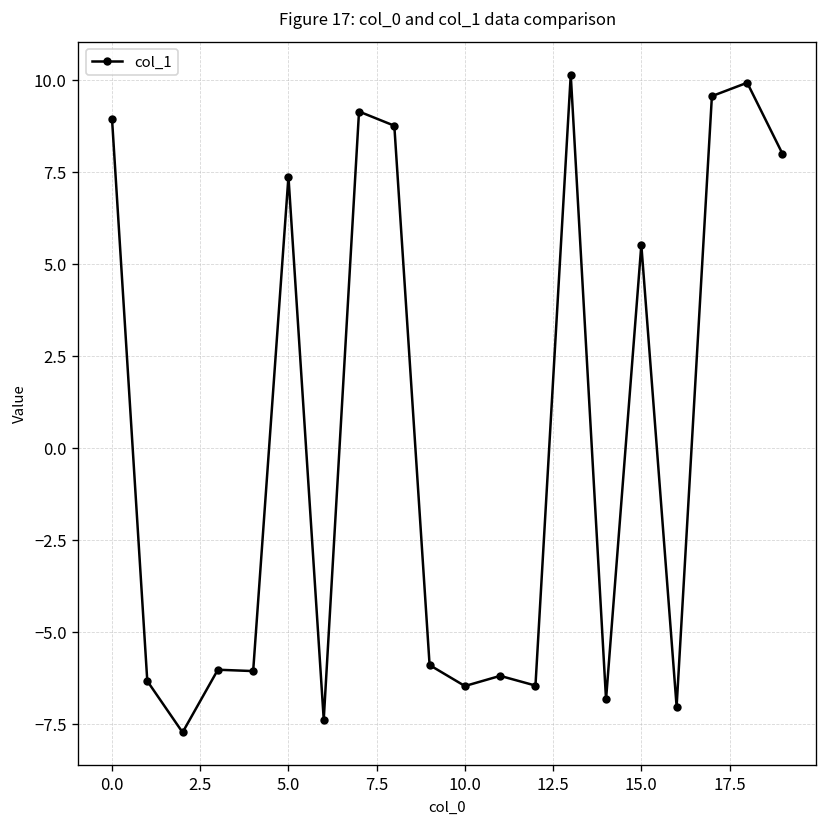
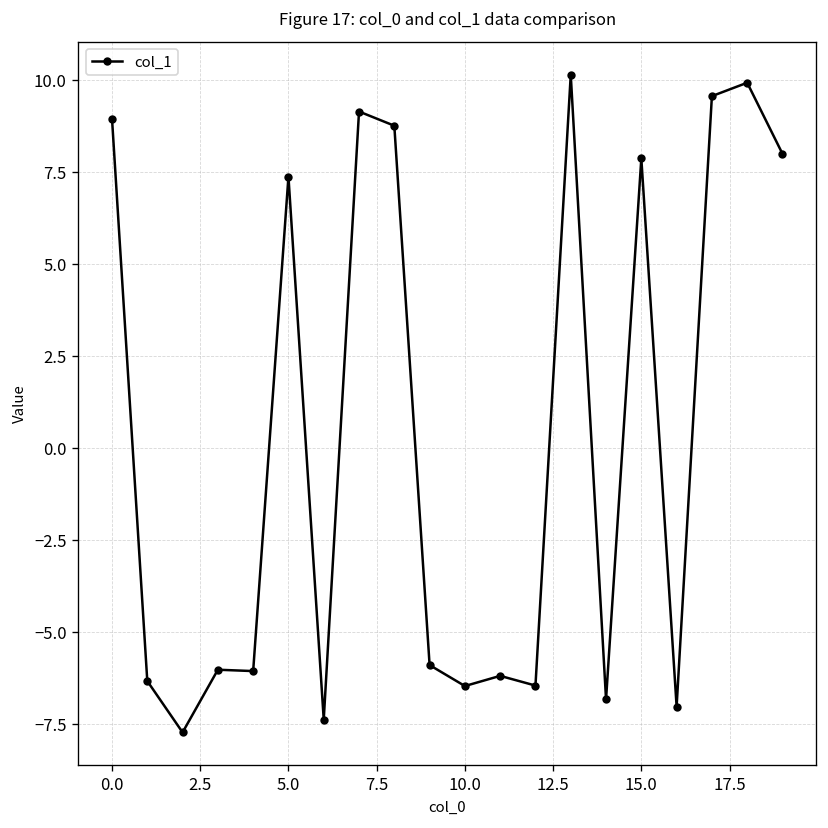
  {
    "0.0": 9.0,
    "5.0": 7.4,
    "10.0": -6.5,
-   "15.0": 5.5
+   "15.0": 7.9
  }
